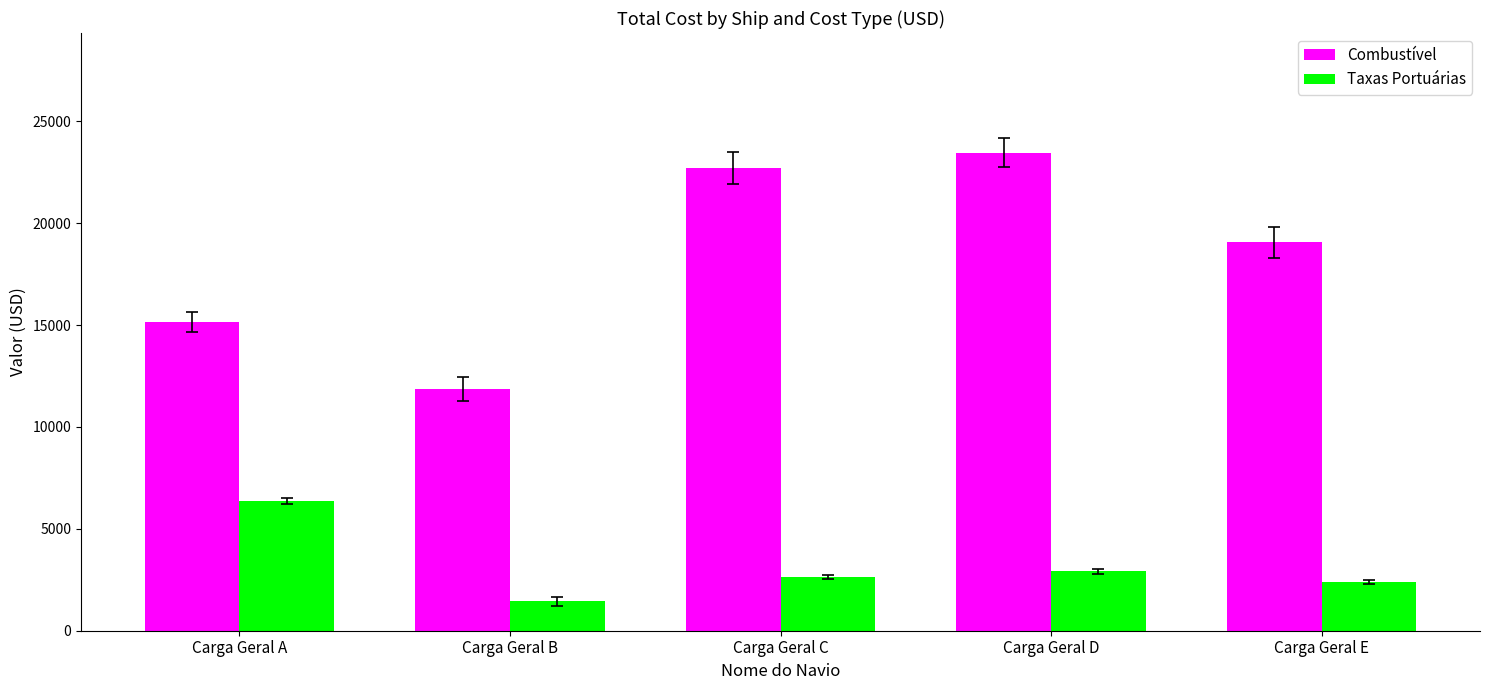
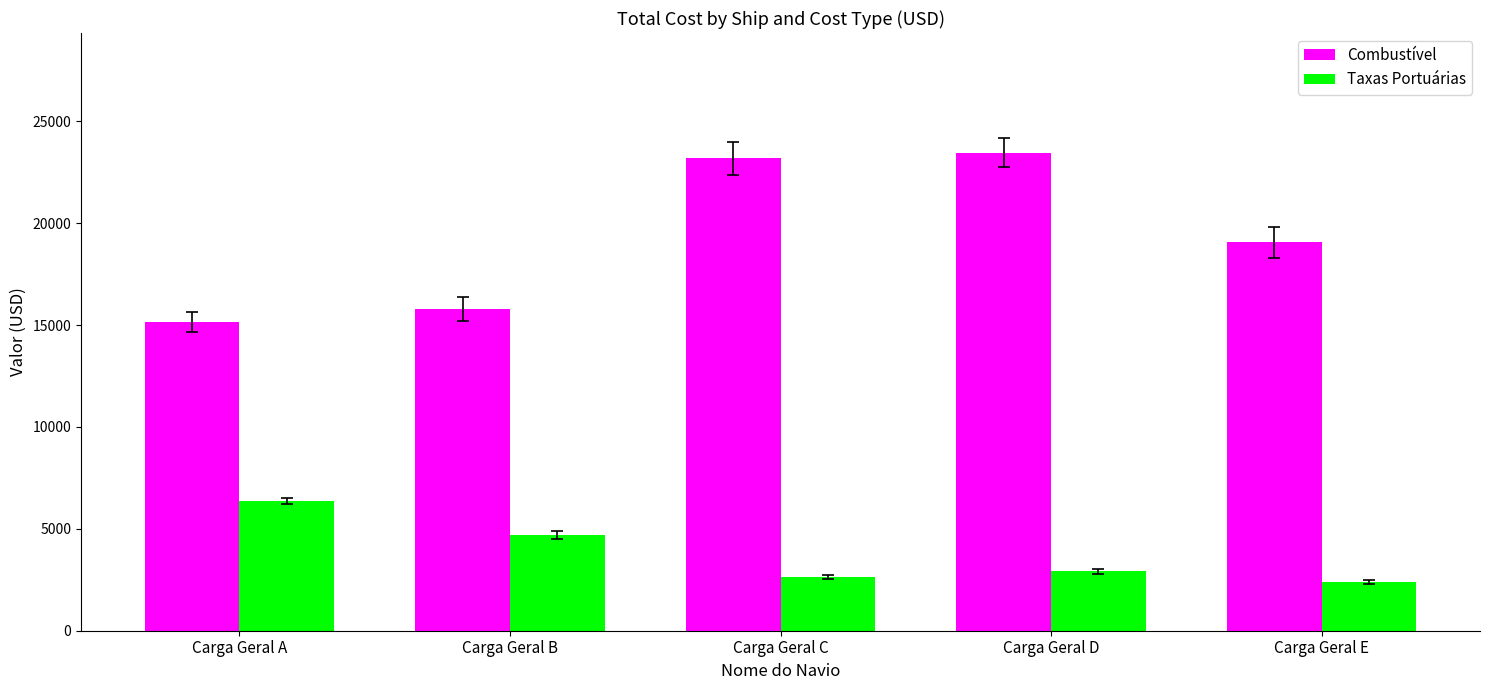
  {
    "Combustível": {
      "Carga Geral A": 15100,
-     "Carga Geral B": 11900,
-     "Carga Geral C": 22700,
+     "Carga Geral B": 15800,
+     "Carga Geral C": 23200,
      "Carga Geral D": 23500,
      "Carga Geral E": 19100
    },
    "Taxas Portuárias": {
      "Carga Geral A": 6400,
-     "Carga Geral B": 1400,
+     "Carga Geral B": 4700,
      "Carga Geral C": 2600,
      "Carga Geral D": 2900,
      "Carga Geral E": 2400
    }
  }
